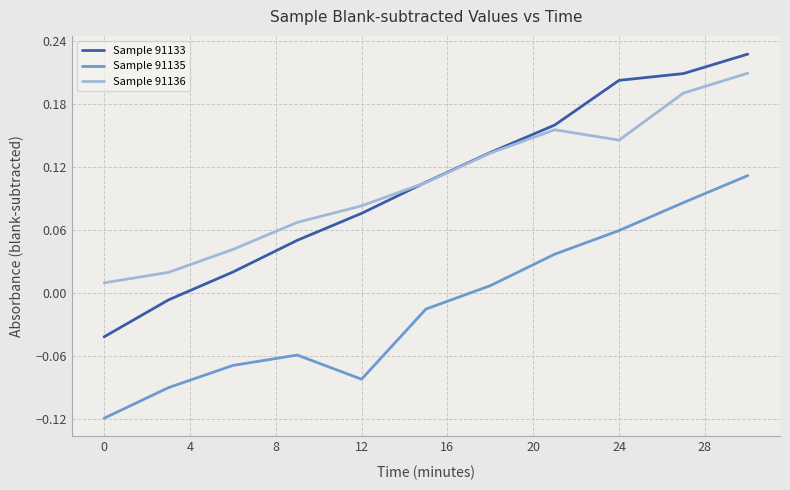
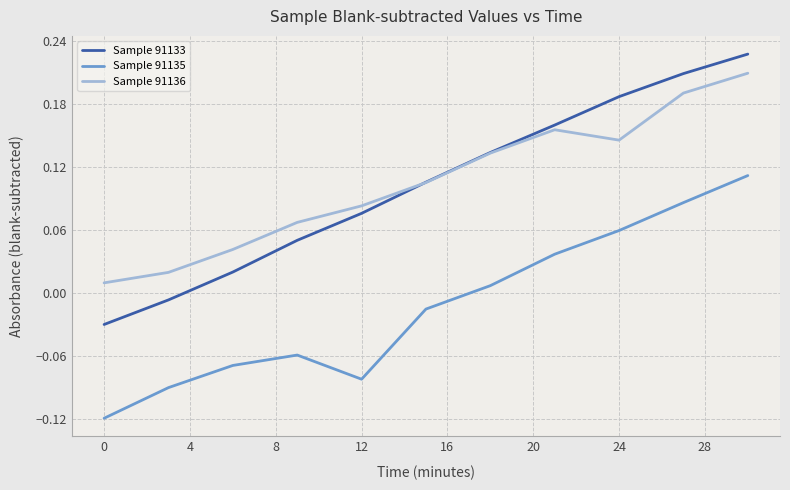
  {
    "Sample 91133": {
-     "0": -0.042,
+     "0": -0.030,
      "12": 0.076,
-     "24": 0.203
+     "24": 0.187
    },
    "Sample 91135": {
      "0": -0.119,
      "12": -0.082,
      "24": 0.060
    },
    "Sample 91136": {
      "0": 0.010,
      "12": 0.083,
      "24": 0.146
    }
  }
